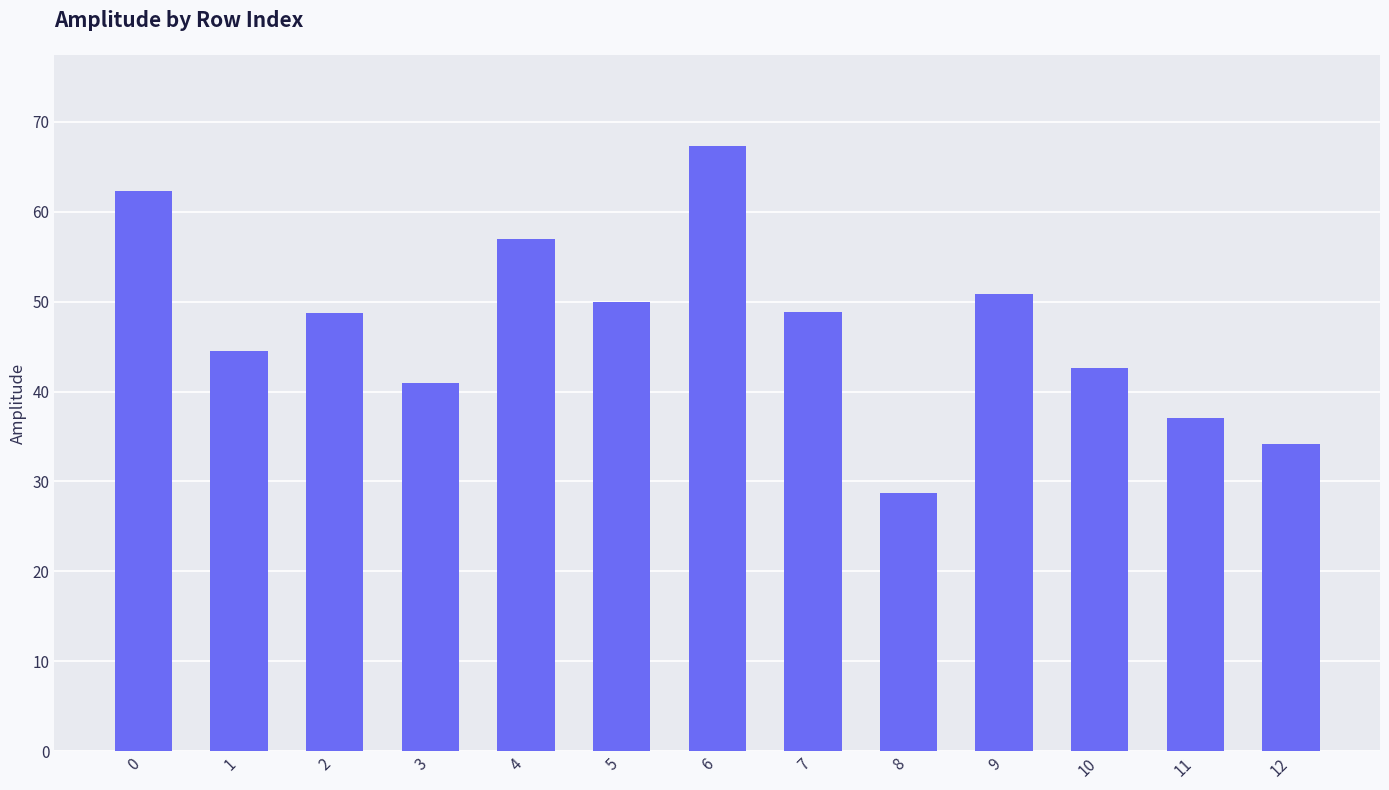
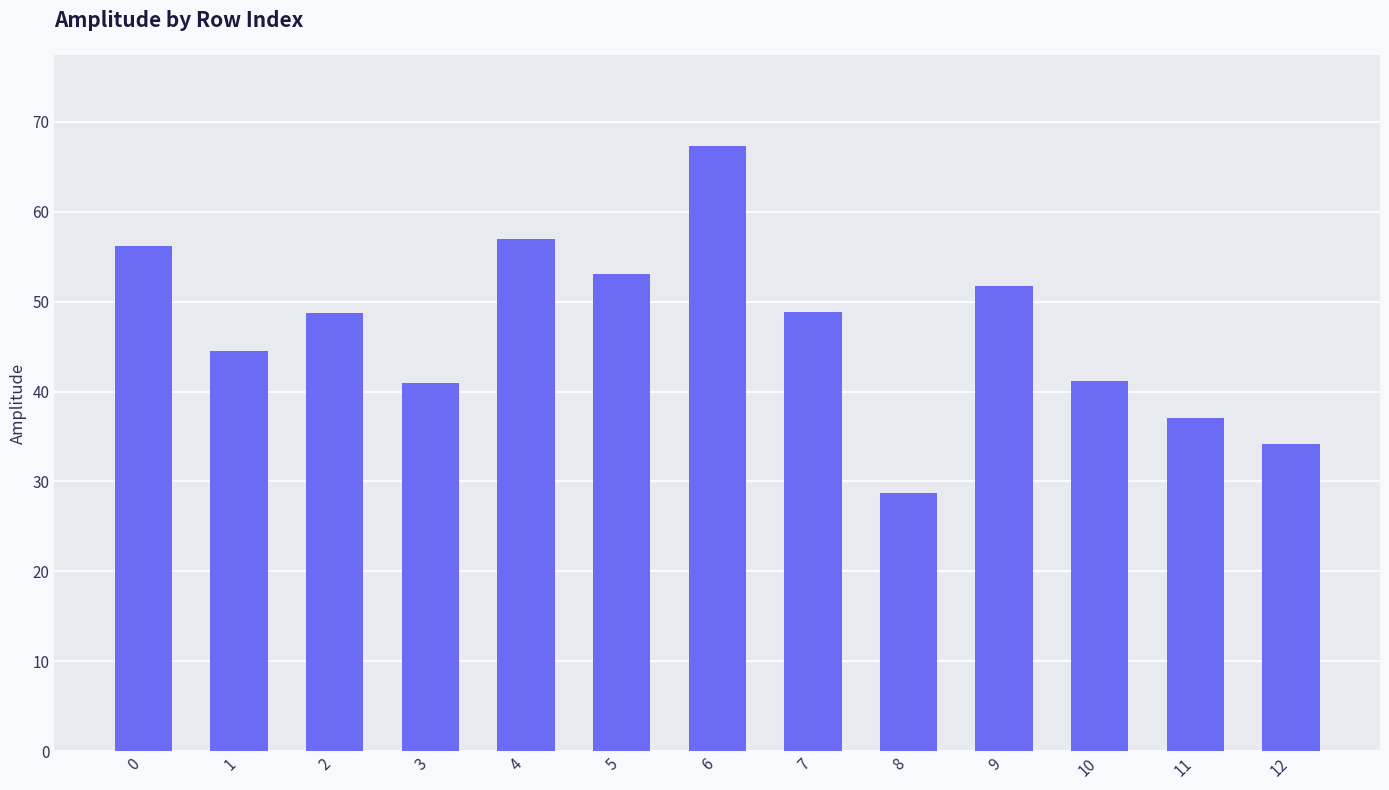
  {
-   "0": 62,
+   "0": 56,
    "1": 45,
    "2": 49,
    "3": 41,
    "4": 57,
-   "5": 50,
+   "5": 53,
    "6": 67,
    "7": 49,
    "8": 29,
-   "9": 51,
-   "10": 43,
+   "9": 52,
+   "10": 41,
    "11": 37,
    "12": 34
  }
